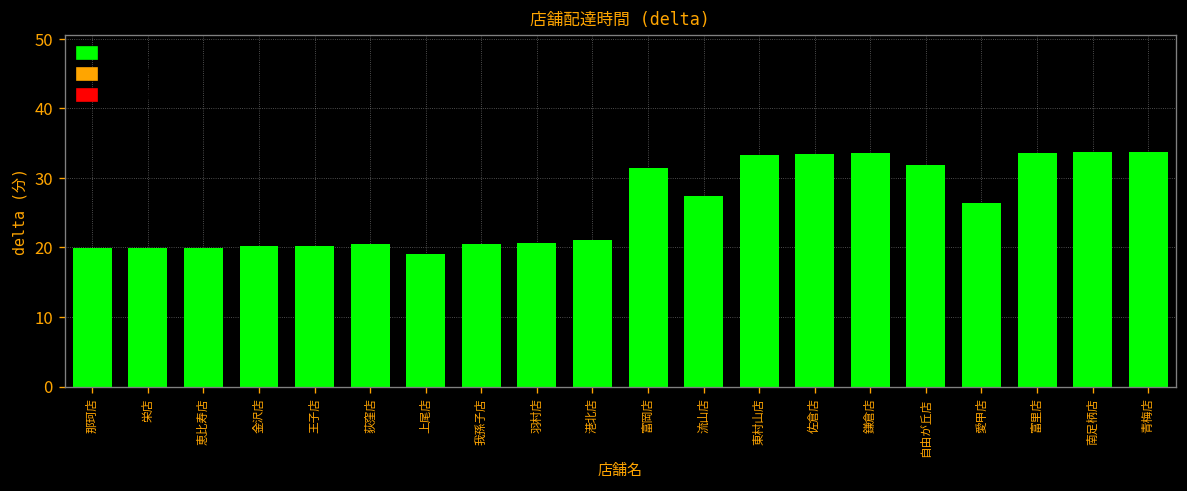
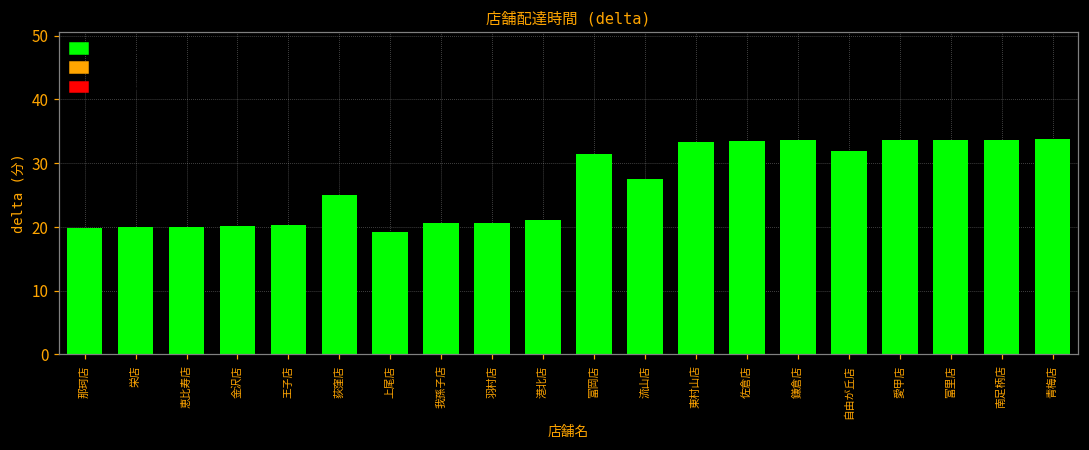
  {
    "那珂店": 20,
    "栄店": 20,
    "恵比寿店": 20,
    "金沢店": 20,
    "王子店": 20,
-   "荻窪店": 21,
+   "荻窪店": 25,
    "上尾店": 19,
    "我孫子店": 21,
    "羽村店": 21,
    "港北店": 21,
    "富岡店": 31,
    "流山店": 27,
    "東村山店": 33,
    "佐倉店": 33,
    "鎌倉店": 34,
    "自由が丘店": 32,
-   "愛甲店": 26,
+   "愛甲店": 34,
    "富里店": 34,
    "南足柄店": 34,
    "青梅店": 34
  }
